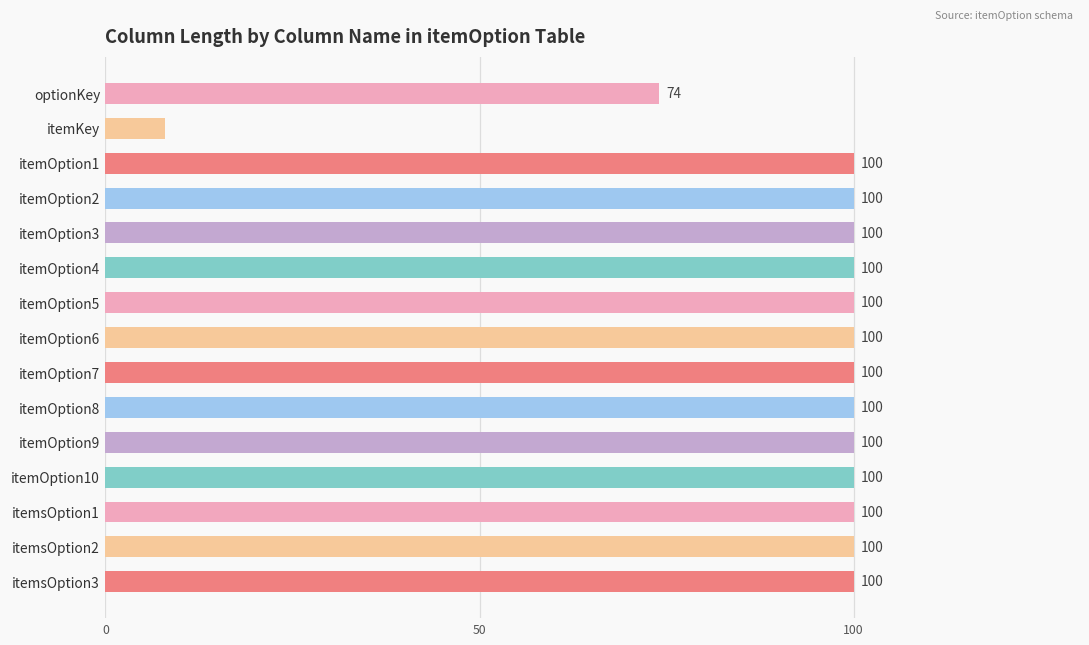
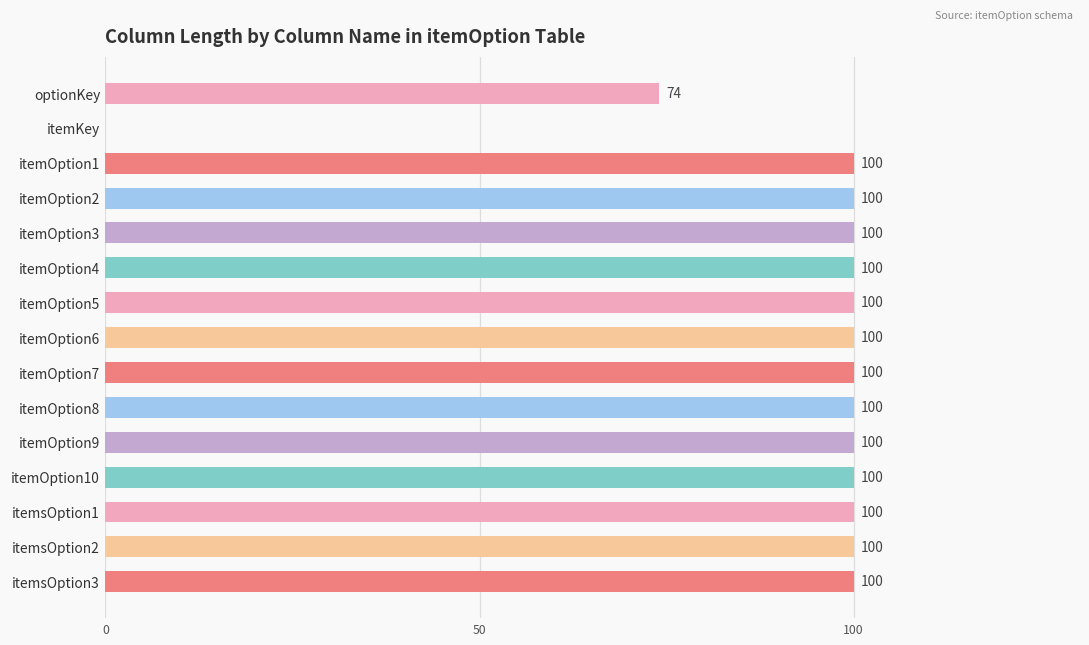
  {
-   "itemKey": 8
+   "itemKey": 0
  }
